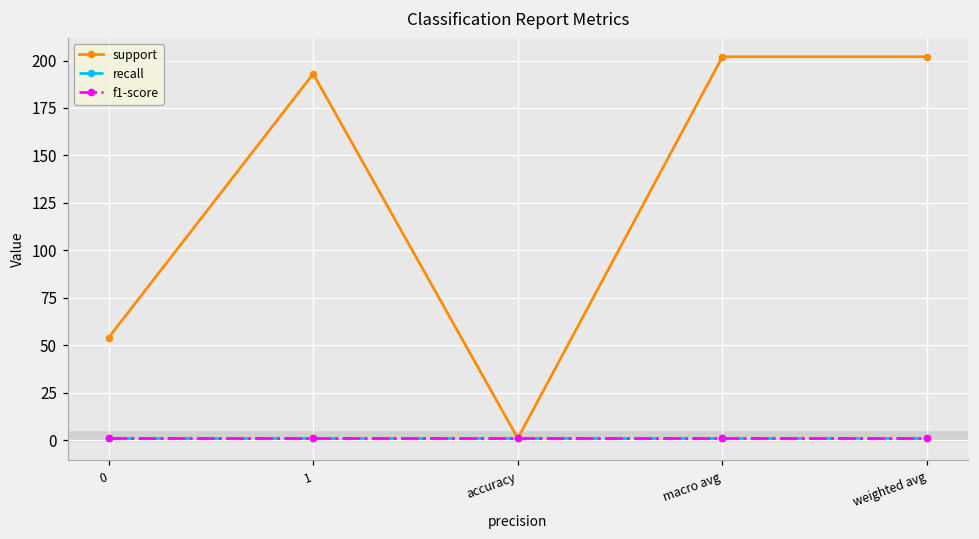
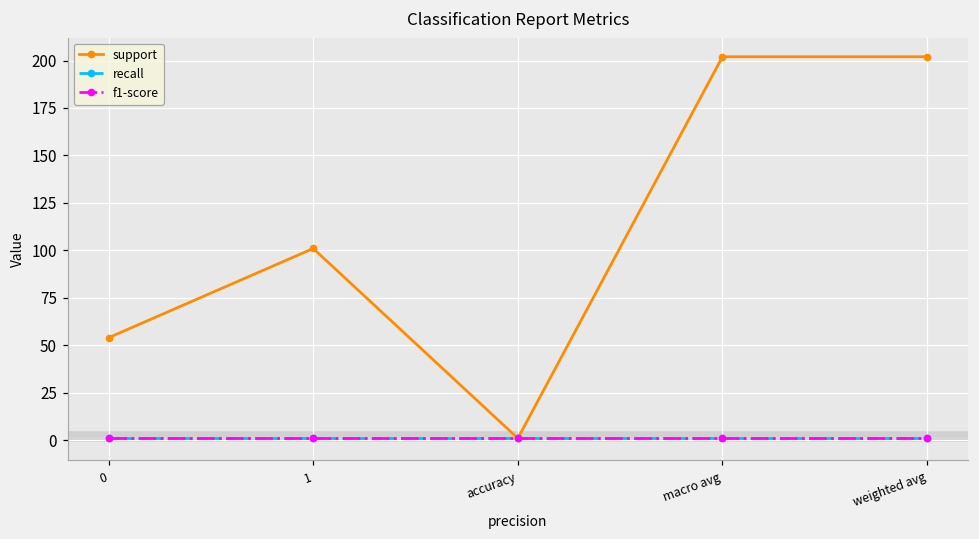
  {
    "support": {
      "0": 54,
-     "1": 193,
+     "1": 101,
      "macro avg": 202,
      "weighted avg": 202
    },
    "f1-score": {
      "0": 1,
      "1": 1,
      "macro avg": 1,
      "weighted avg": 1
    }
  }
